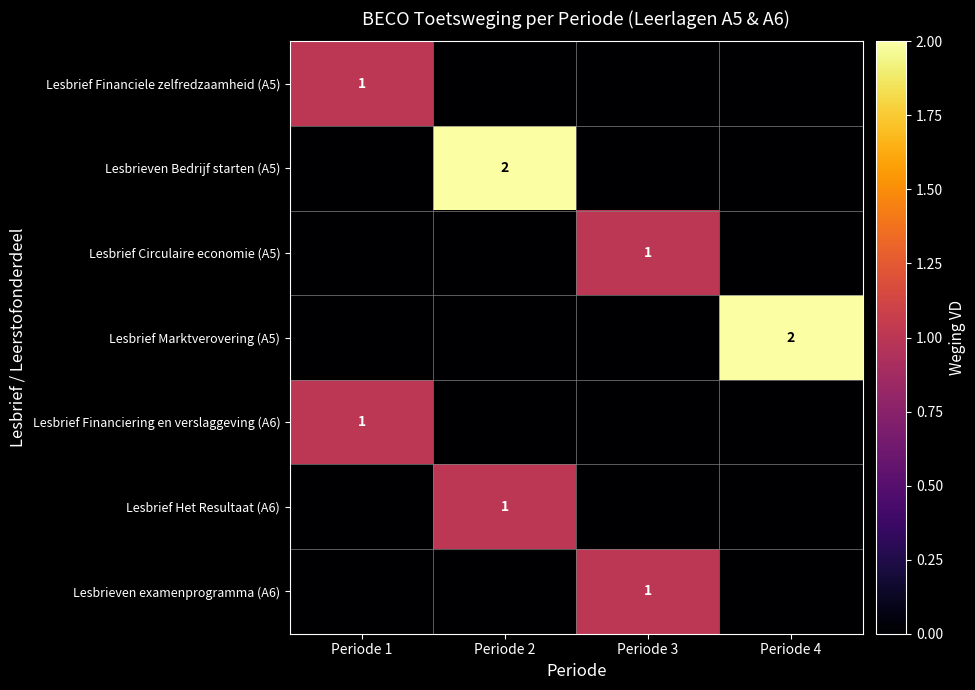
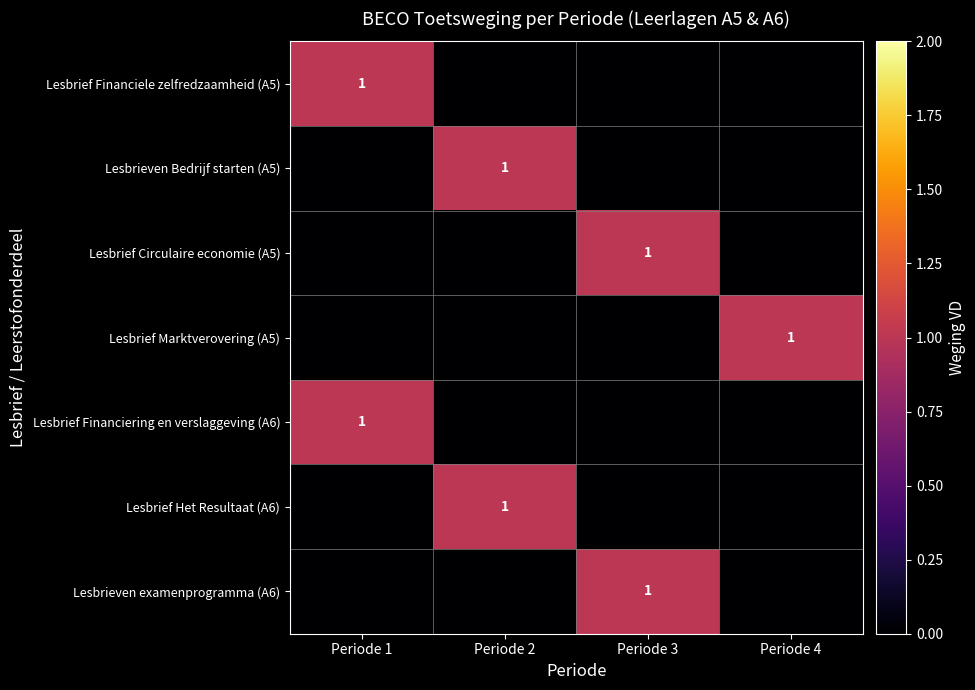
  {
    "Lesbrief Financiele zelfredzaamheid (A5)": {
      "Periode 1": 1
    },
    "Lesbrieven Bedrijf starten (A5)": {
-     "Periode 2": 2
+     "Periode 2": 1
    },
    "Lesbrief Circulaire economie (A5)": {
      "Periode 3": 1
    },
    "Lesbrief Marktverovering (A5)": {
-     "Periode 4": 2
+     "Periode 4": 1
    },
    "Lesbrief Financiering en verslaggeving (A6)": {
      "Periode 1": 1
    },
    "Lesbrief Het Resultaat (A6)": {
      "Periode 2": 1
    },
    "Lesbrieven examenprogramma (A6)": {
      "Periode 3": 1
    }
  }
